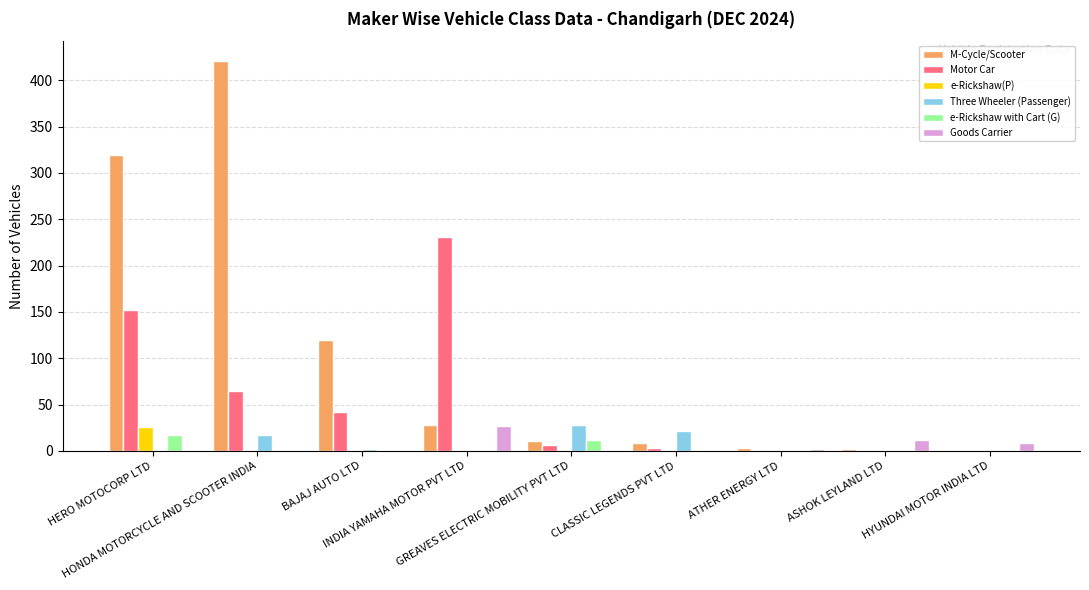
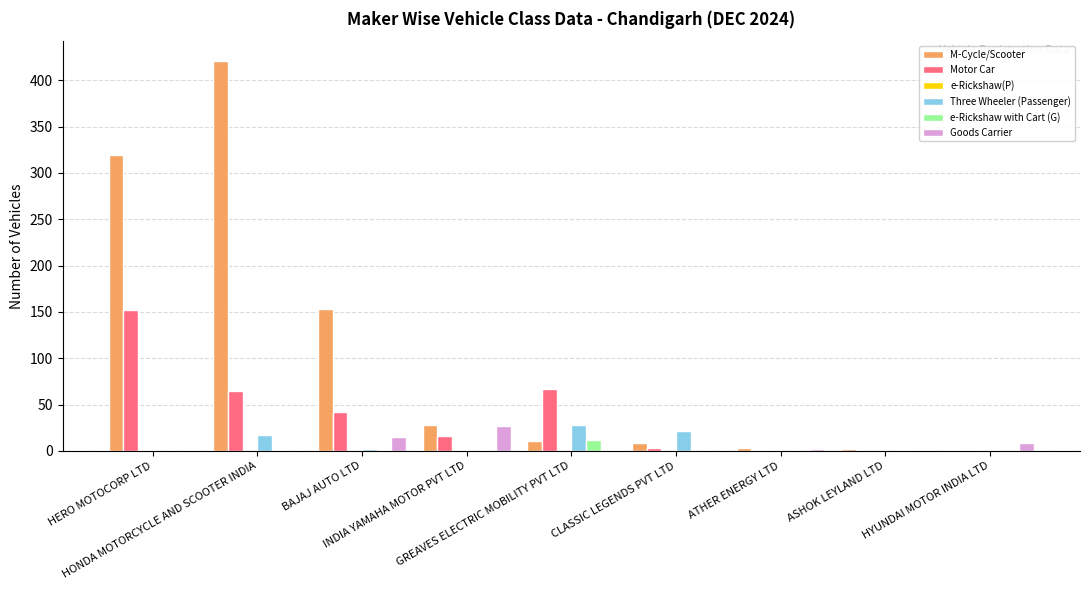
  {
    "M-Cycle/Scooter": {
      "HERO MOTOCORP LTD": 320,
      "HONDA MOTORCYCLE AND SCOOTER INDIA": 420,
-     "BAJAJ AUTO LTD": 120,
+     "BAJAJ AUTO LTD": 150,
      "INDIA YAMAHA MOTOR PVT LTD": 30,
      "GREAVES ELECTRIC MOBILITY PVT LTD": 10,
      "CLASSIC LEGENDS PVT LTD": 10,
      "ATHER ENERGY LTD": 0
    },
    "Motor Car": {
      "HERO MOTOCORP LTD": 150,
      "HONDA MOTORCYCLE AND SCOOTER INDIA": 70,
      "BAJAJ AUTO LTD": 40,
-     "INDIA YAMAHA MOTOR PVT LTD": 230,
-     "GREAVES ELECTRIC MOBILITY PVT LTD": 10,
+     "INDIA YAMAHA MOTOR PVT LTD": 20,
+     "GREAVES ELECTRIC MOBILITY PVT LTD": 70,
      "CLASSIC LEGENDS PVT LTD": 0,
      "ASHOK LEYLAND LTD": 0,
      "HYUNDAI MOTOR INDIA LTD": 0
    },
    "e-Rickshaw(P)": {
-     "HERO MOTOCORP LTD": 30,
+     "HERO MOTOCORP LTD": 0,
      "HONDA MOTORCYCLE AND SCOOTER INDIA": 0,
      "BAJAJ AUTO LTD": 0,
      "INDIA YAMAHA MOTOR PVT LTD": 0,
      "GREAVES ELECTRIC MOBILITY PVT LTD": 0,
      "CLASSIC LEGENDS PVT LTD": 0,
      "ATHER ENERGY LTD": 0,
      "ASHOK LEYLAND LTD": 0
    },
    "Three Wheeler (Passenger)": {
      "HERO MOTOCORP LTD": 0,
      "HONDA MOTORCYCLE AND SCOOTER INDIA": 20,
      "INDIA YAMAHA MOTOR PVT LTD": 0,
      "GREAVES ELECTRIC MOBILITY PVT LTD": 30,
      "CLASSIC LEGENDS PVT LTD": 20,
      "ATHER ENERGY LTD": 0,
      "ASHOK LEYLAND LTD": 0,
      "HYUNDAI MOTOR INDIA LTD": 0
    },
    "e-Rickshaw with Cart (G)": {
-     "HERO MOTOCORP LTD": 20,
+     "HERO MOTOCORP LTD": 0,
      "HONDA MOTORCYCLE AND SCOOTER INDIA": 0,
      "BAJAJ AUTO LTD": 0,
      "INDIA YAMAHA MOTOR PVT LTD": 0,
      "GREAVES ELECTRIC MOBILITY PVT LTD": 10,
      "CLASSIC LEGENDS PVT LTD": 0,
      "ATHER ENERGY LTD": 0,
      "HYUNDAI MOTOR INDIA LTD": 0
    },
    "Goods Carrier": {
      "HERO MOTOCORP LTD": 0,
      "HONDA MOTORCYCLE AND SCOOTER INDIA": 0,
-     "BAJAJ AUTO LTD": 0,
+     "BAJAJ AUTO LTD": 20,
      "INDIA YAMAHA MOTOR PVT LTD": 30,
      "GREAVES ELECTRIC MOBILITY PVT LTD": 0,
      "CLASSIC LEGENDS PVT LTD": 0,
-     "ASHOK LEYLAND LTD": 10,
+     "ASHOK LEYLAND LTD": 0,
      "HYUNDAI MOTOR INDIA LTD": 10
    }
  }
